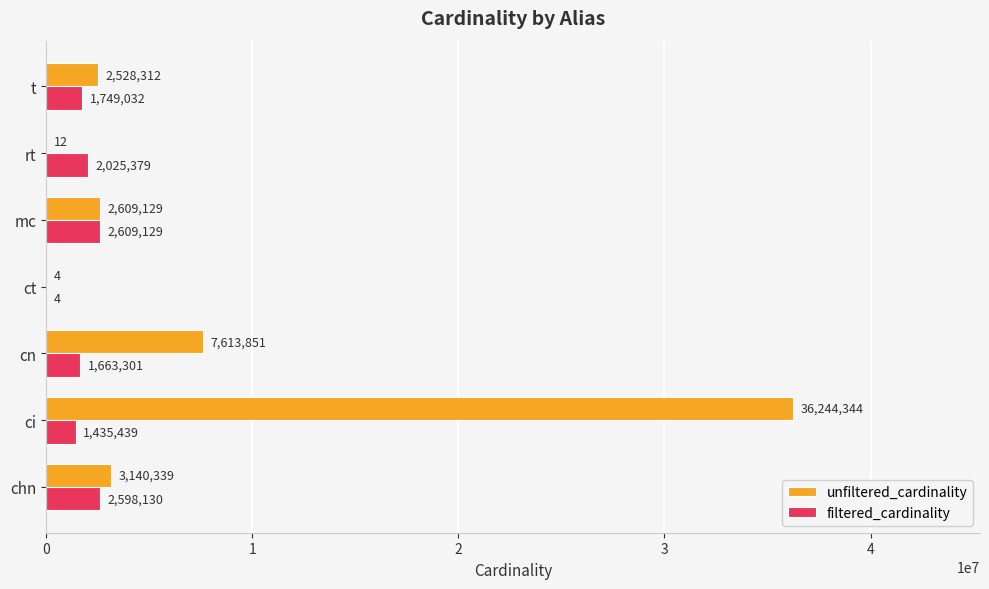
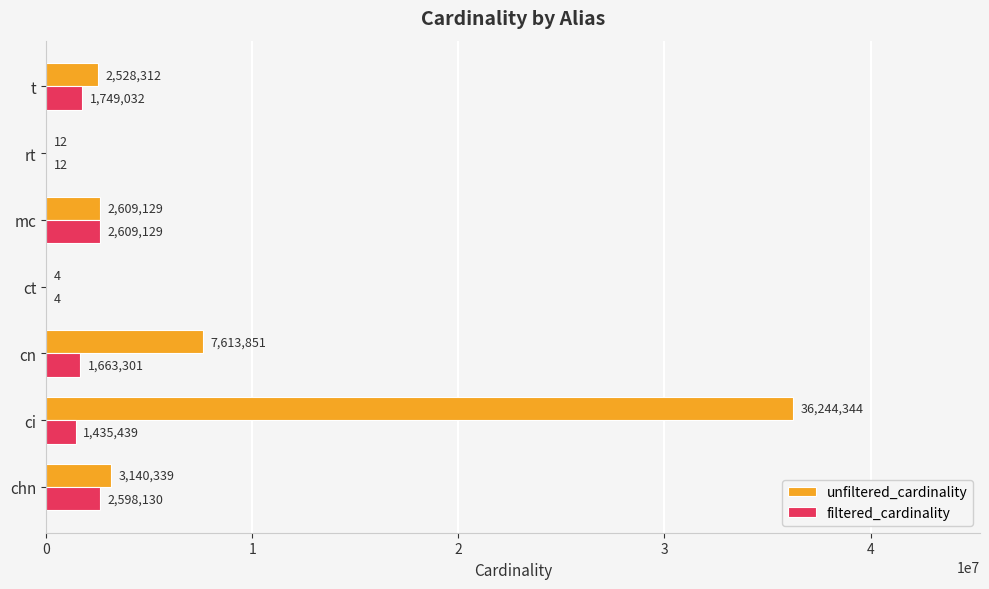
  {
    "unfiltered_cardinality": {
      "t": "2,528,312",
      "rt": "12",
      "mc": "2,609,129",
      "ct": "4",
      "cn": "7,613,851",
      "ci": "36,244,344",
      "chn": "3,140,339"
    },
    "filtered_cardinality": {
      "t": "1,749,032",
-     "rt": "2,025,379",
+     "rt": "12",
      "mc": "2,609,129",
      "ct": "4",
      "cn": "1,663,301",
      "ci": "1,435,439",
      "chn": "2,598,130"
    }
  }
